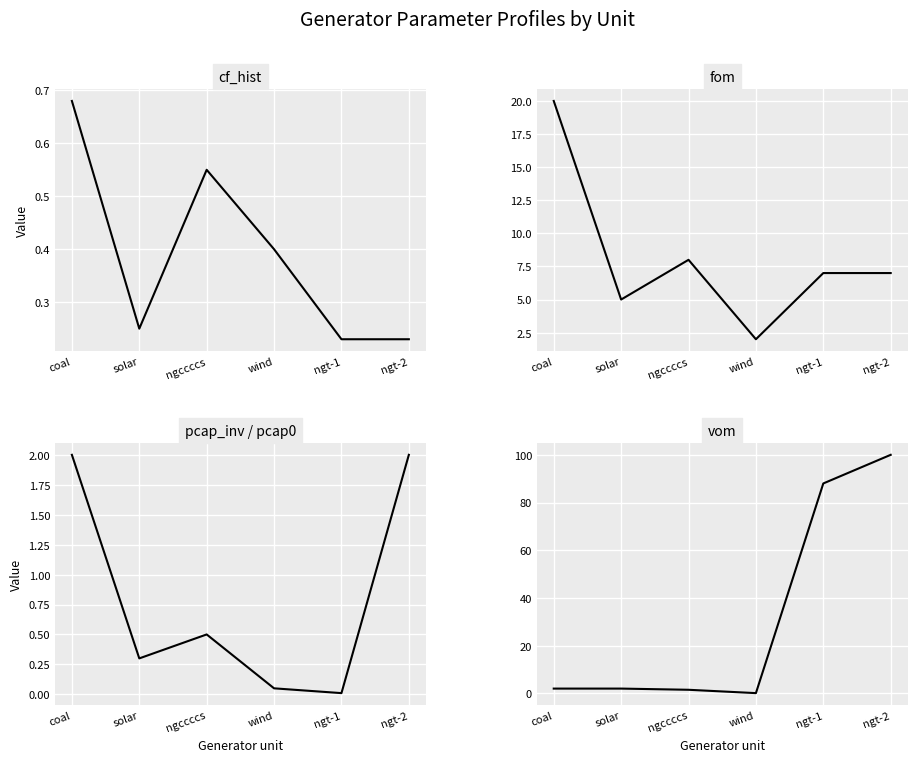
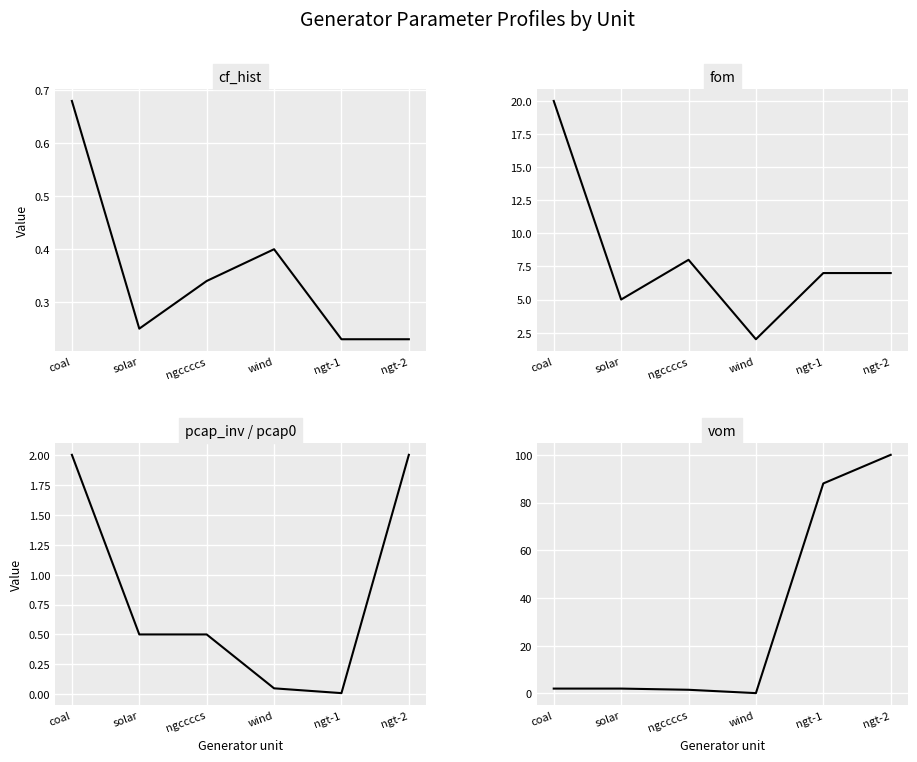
  {
    "cf_hist": {
      "coal": 0.68,
      "solar": 0.25,
-     "ngccccs": 0.55,
+     "ngccccs": 0.34,
      "wind": 0.40,
      "ngt-1": 0.23,
      "ngt-2": 0.23
    },
    "fom": {
      "coal": 20.0,
      "solar": 5.0,
      "ngccccs": 8.0,
      "wind": 2.0,
      "ngt-1": 7.0,
      "ngt-2": 7.0
    },
    "pcap_inv / pcap0": {
      "coal": 2.0,
-     "solar": 0.3,
+     "solar": 0.5,
      "ngccccs": 0.5,
      "wind": 0.05,
      "ngt-1": 0.0,
      "ngt-2": 2.0
    },
    "vom": {
      "coal": 2,
      "solar": 2,
      "ngccccs": 2,
      "wind": 0,
      "ngt-1": 88,
      "ngt-2": 100
    }
  }
